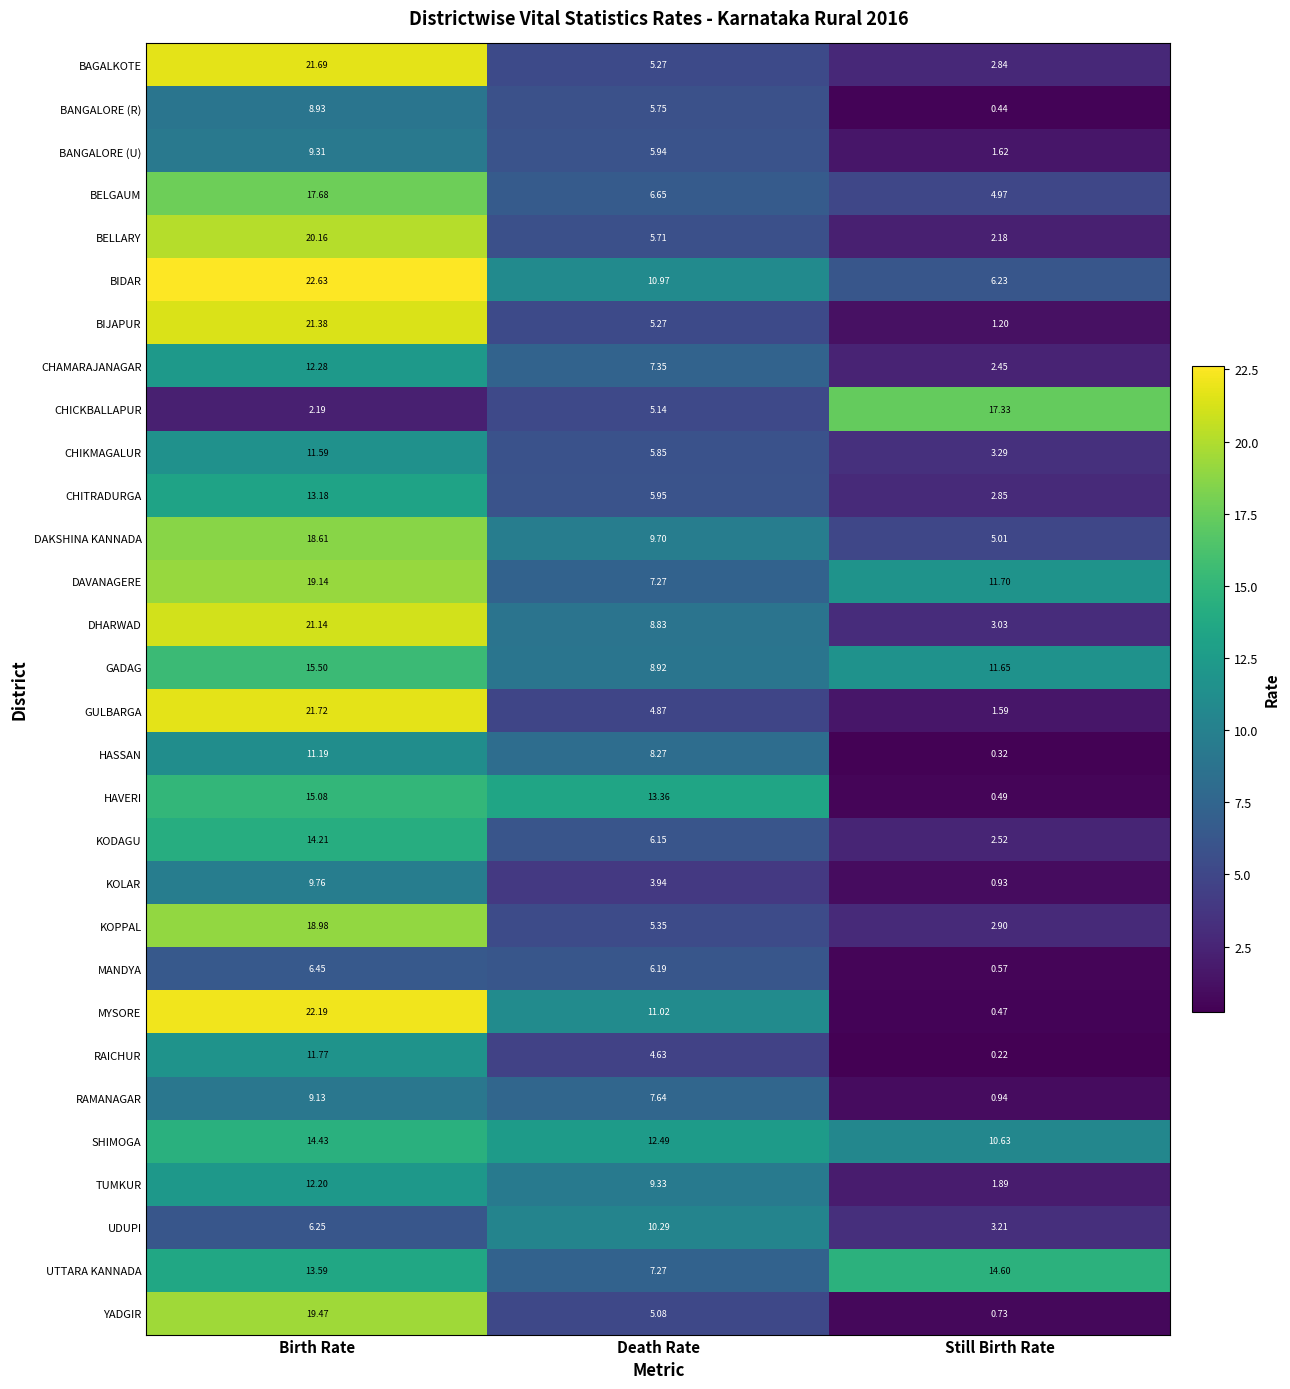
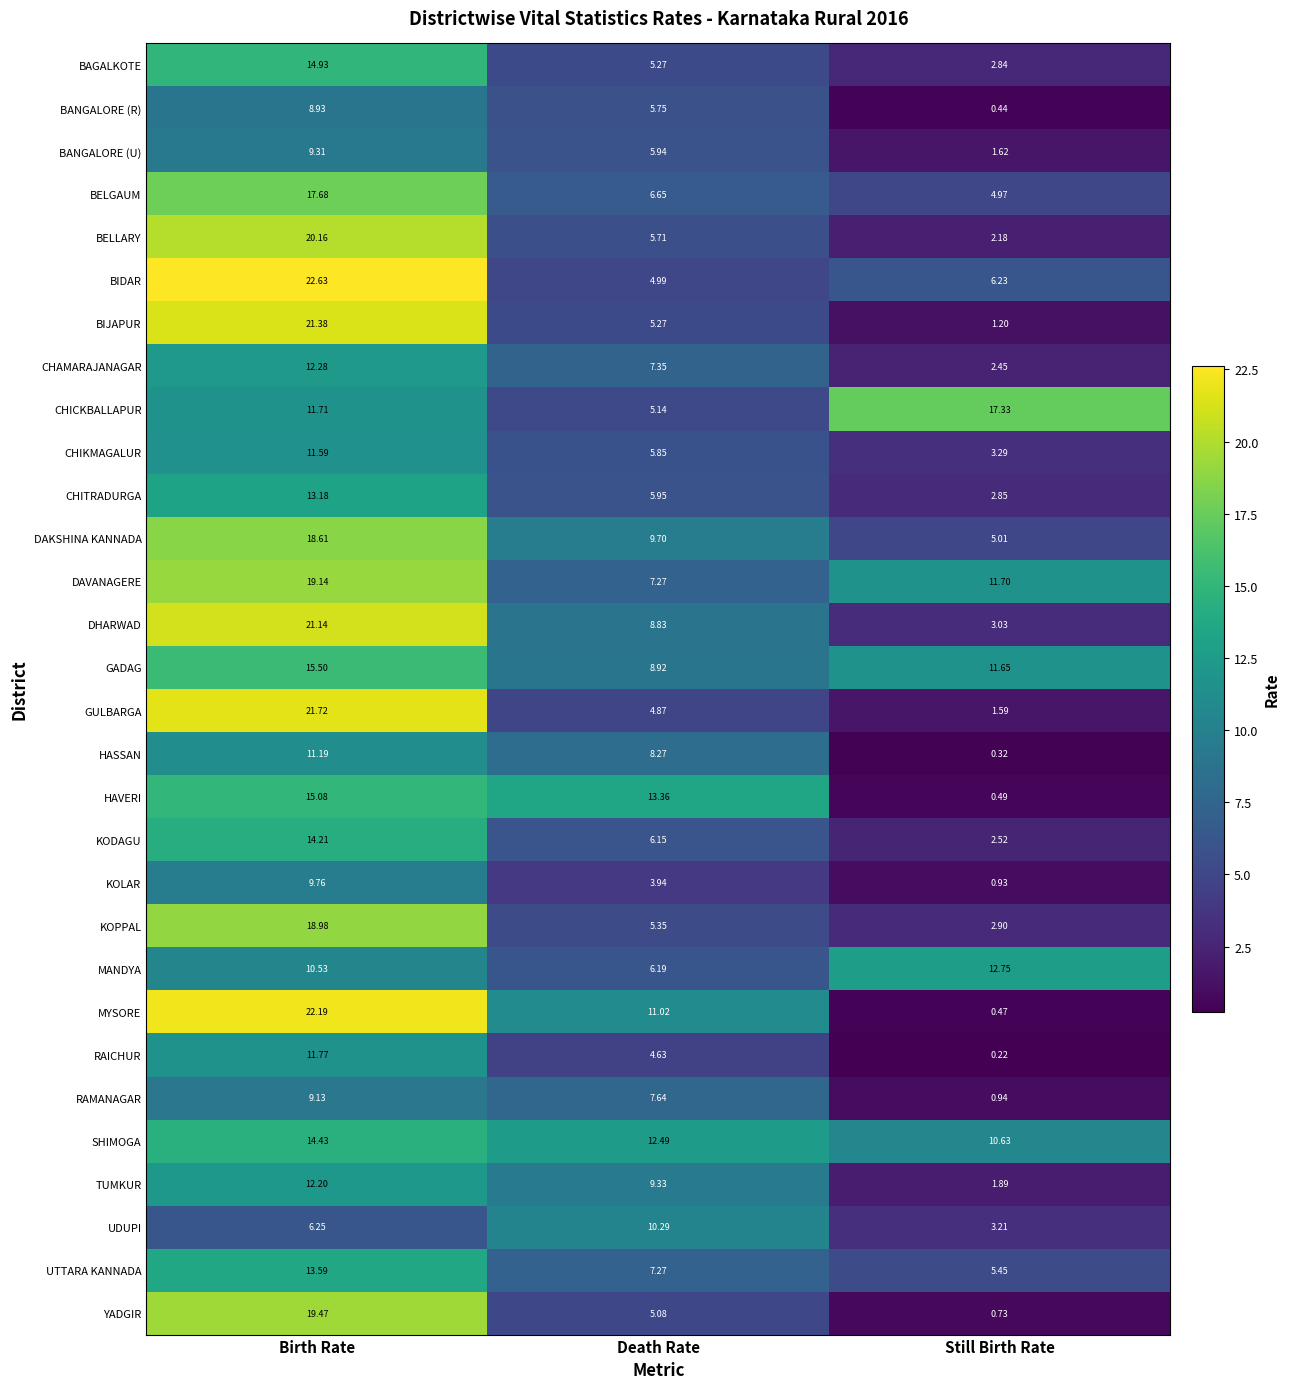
  {
    "BAGALKOTE": {
-     "Birth Rate": 21.69,
+     "Birth Rate": 14.93,
      "Death Rate": 5.27,
      "Still Birth Rate": 2.84
    },
    "BANGALORE (R)": {
      "Birth Rate": 8.93,
      "Death Rate": 5.75,
      "Still Birth Rate": 0.44
    },
    "BANGALORE (U)": {
      "Birth Rate": 9.31,
      "Death Rate": 5.94,
      "Still Birth Rate": 1.62
    },
    "BELGAUM": {
      "Birth Rate": 17.68,
      "Death Rate": 6.65,
      "Still Birth Rate": 4.97
    },
    "BELLARY": {
      "Birth Rate": 20.16,
      "Death Rate": 5.71,
      "Still Birth Rate": 2.18
    },
    "BIDAR": {
      "Birth Rate": 22.63,
-     "Death Rate": 10.97,
+     "Death Rate": 4.99,
      "Still Birth Rate": 6.23
    },
    "BIJAPUR": {
      "Birth Rate": 21.38,
      "Death Rate": 5.27,
      "Still Birth Rate": 1.20
    },
    "CHAMARAJANAGAR": {
      "Birth Rate": 12.28,
      "Death Rate": 7.35,
      "Still Birth Rate": 2.45
    },
    "CHICKBALLAPUR": {
-     "Birth Rate": 2.19,
+     "Birth Rate": 11.71,
      "Death Rate": 5.14,
      "Still Birth Rate": 17.33
    },
    "CHIKMAGALUR": {
      "Birth Rate": 11.59,
      "Death Rate": 5.85,
      "Still Birth Rate": 3.29
    },
    "CHITRADURGA": {
      "Birth Rate": 13.18,
      "Death Rate": 5.95,
      "Still Birth Rate": 2.85
    },
    "DAKSHINA KANNADA": {
      "Birth Rate": 18.61,
      "Death Rate": 9.70,
      "Still Birth Rate": 5.01
    },
    "DAVANAGERE": {
      "Birth Rate": 19.14,
      "Death Rate": 7.27,
      "Still Birth Rate": 11.70
    },
    "DHARWAD": {
      "Birth Rate": 21.14,
      "Death Rate": 8.83,
      "Still Birth Rate": 3.03
    },
    "GADAG": {
      "Birth Rate": 15.50,
      "Death Rate": 8.92,
      "Still Birth Rate": 11.65
    },
    "GULBARGA": {
      "Birth Rate": 21.72,
      "Death Rate": 4.87,
      "Still Birth Rate": 1.59
    },
    "HASSAN": {
      "Birth Rate": 11.19,
      "Death Rate": 8.27,
      "Still Birth Rate": 0.32
    },
    "HAVERI": {
      "Birth Rate": 15.08,
      "Death Rate": 13.36,
      "Still Birth Rate": 0.49
    },
    "KODAGU": {
      "Birth Rate": 14.21,
      "Death Rate": 6.15,
      "Still Birth Rate": 2.52
    },
    "KOLAR": {
      "Birth Rate": 9.76,
      "Death Rate": 3.94,
      "Still Birth Rate": 0.93
    },
    "KOPPAL": {
      "Birth Rate": 18.98,
      "Death Rate": 5.35,
      "Still Birth Rate": 2.90
    },
    "MANDYA": {
-     "Birth Rate": 6.45,
+     "Birth Rate": 10.53,
      "Death Rate": 6.19,
-     "Still Birth Rate": 0.57
+     "Still Birth Rate": 12.75
    },
    "MYSORE": {
      "Birth Rate": 22.19,
      "Death Rate": 11.02,
      "Still Birth Rate": 0.47
    },
    "RAICHUR": {
      "Birth Rate": 11.77,
      "Death Rate": 4.63,
      "Still Birth Rate": 0.22
    },
    "RAMANAGAR": {
      "Birth Rate": 9.13,
      "Death Rate": 7.64,
      "Still Birth Rate": 0.94
    },
    "SHIMOGA": {
      "Birth Rate": 14.43,
      "Death Rate": 12.49,
      "Still Birth Rate": 10.63
    },
    "TUMKUR": {
      "Birth Rate": 12.20,
      "Death Rate": 9.33,
      "Still Birth Rate": 1.89
    },
    "UDUPI": {
      "Birth Rate": 6.25,
      "Death Rate": 10.29,
      "Still Birth Rate": 3.21
    },
    "UTTARA KANNADA": {
      "Birth Rate": 13.59,
      "Death Rate": 7.27,
-     "Still Birth Rate": 14.60
+     "Still Birth Rate": 5.45
    },
    "YADGIR": {
      "Birth Rate": 19.47,
      "Death Rate": 5.08,
      "Still Birth Rate": 0.73
    }
  }
